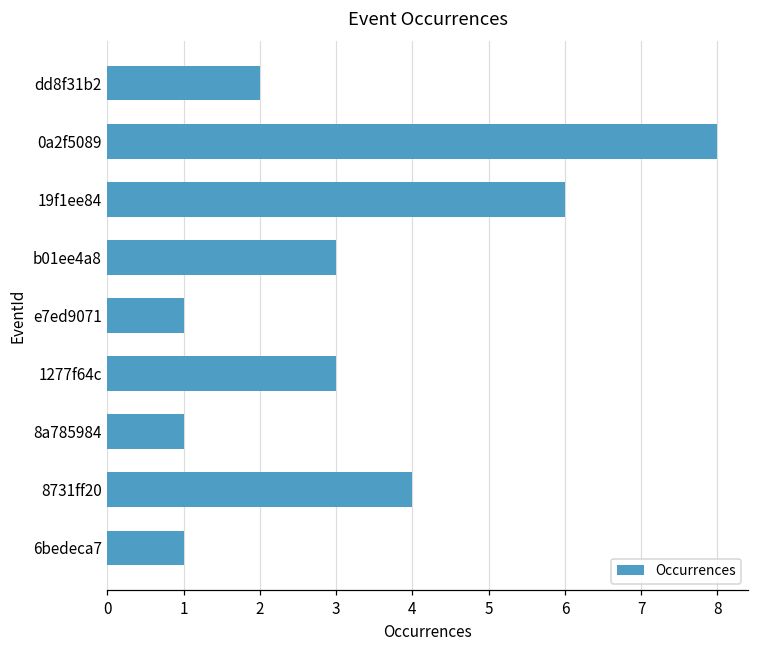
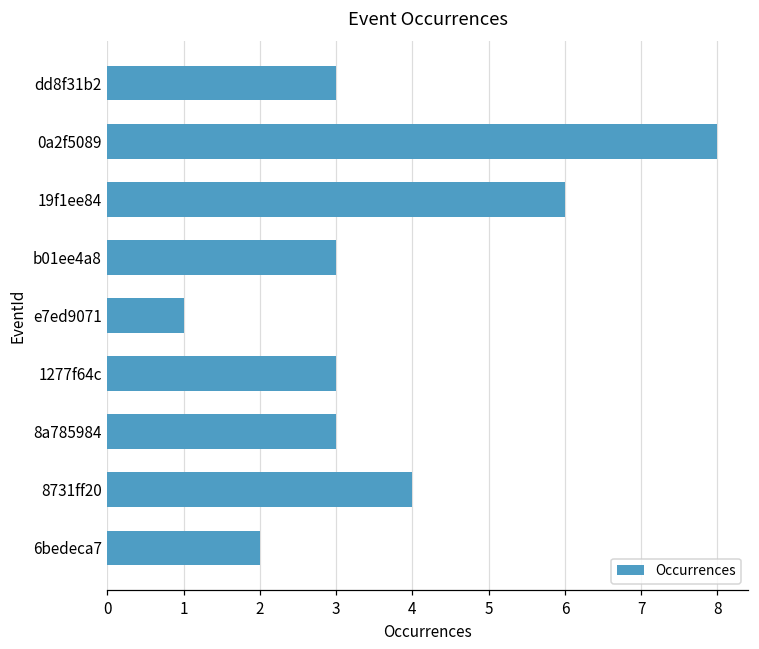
  {
-   "dd8f31b2": 2,
+   "dd8f31b2": 3,
    "0a2f5089": 8,
    "19f1ee84": 6,
    "b01ee4a8": 3,
    "e7ed9071": 1,
    "1277f64c": 3,
-   "8a785984": 1,
+   "8a785984": 3,
    "8731ff20": 4,
-   "6bedeca7": 1
+   "6bedeca7": 2
  }
